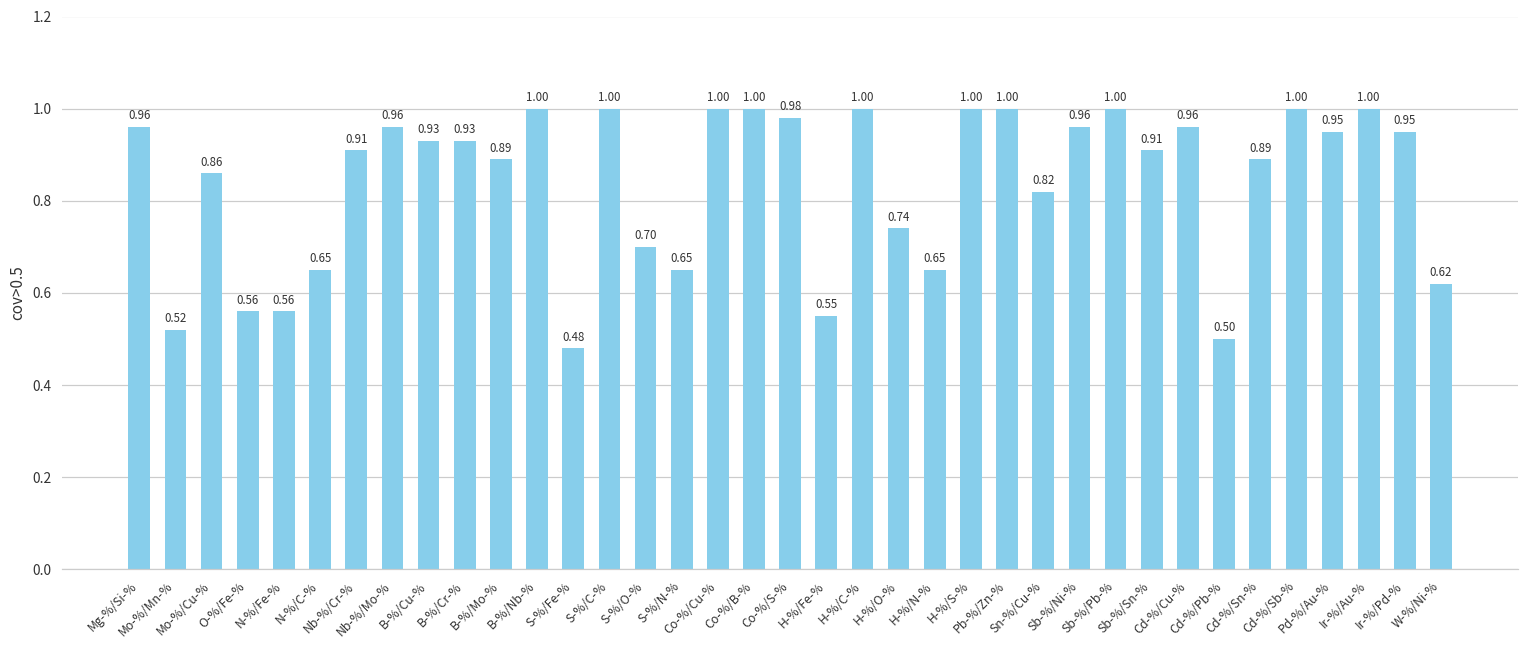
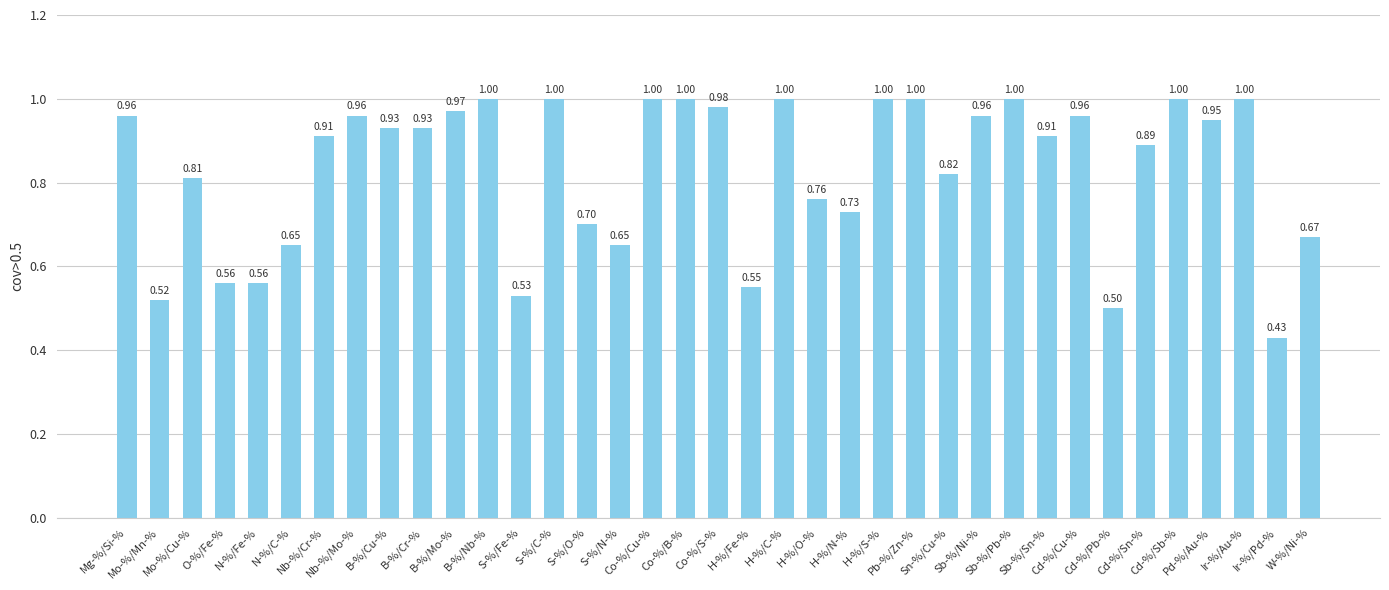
  {
    "Mg-%/Si-%": 0.96,
    "Mo-%/Mn-%": 0.52,
-   "Mo-%/Cu-%": 0.86,
+   "Mo-%/Cu-%": 0.81,
    "O-%/Fe-%": 0.56,
    "N-%/Fe-%": 0.56,
    "N-%/C-%": 0.65,
    "Nb-%/Cr-%": 0.91,
    "Nb-%/Mo-%": 0.96,
    "B-%/Cu-%": 0.93,
    "B-%/Cr-%": 0.93,
-   "B-%/Mo-%": 0.89,
+   "B-%/Mo-%": 0.97,
    "B-%/Nb-%": 1.00,
-   "S-%/Fe-%": 0.48,
+   "S-%/Fe-%": 0.53,
    "S-%/C-%": 1.00,
    "S-%/O-%": 0.70,
    "S-%/N-%": 0.65,
    "Co-%/Cu-%": 1.00,
    "Co-%/B-%": 1.00,
    "Co-%/S-%": 0.98,
    "H-%/Fe-%": 0.55,
    "H-%/C-%": 1.00,
-   "H-%/O-%": 0.74,
-   "H-%/N-%": 0.65,
+   "H-%/O-%": 0.76,
+   "H-%/N-%": 0.73,
    "H-%/S-%": 1.00,
    "Pb-%/Zn-%": 1.00,
    "Sn-%/Cu-%": 0.82,
    "Sb-%/Ni-%": 0.96,
    "Sb-%/Pb-%": 1.00,
    "Sb-%/Sn-%": 0.91,
    "Cd-%/Cu-%": 0.96,
    "Cd-%/Pb-%": 0.50,
    "Cd-%/Sn-%": 0.89,
    "Cd-%/Sb-%": 1.00,
    "Pd-%/Au-%": 0.95,
    "Ir-%/Au-%": 1.00,
-   "Ir-%/Pd-%": 0.95,
-   "W-%/Ni-%": 0.62
+   "Ir-%/Pd-%": 0.43,
+   "W-%/Ni-%": 0.67
  }
